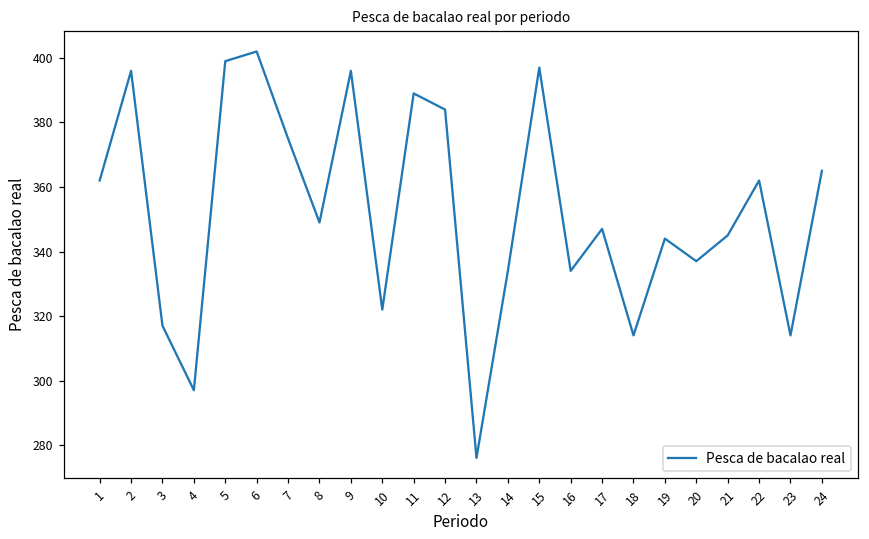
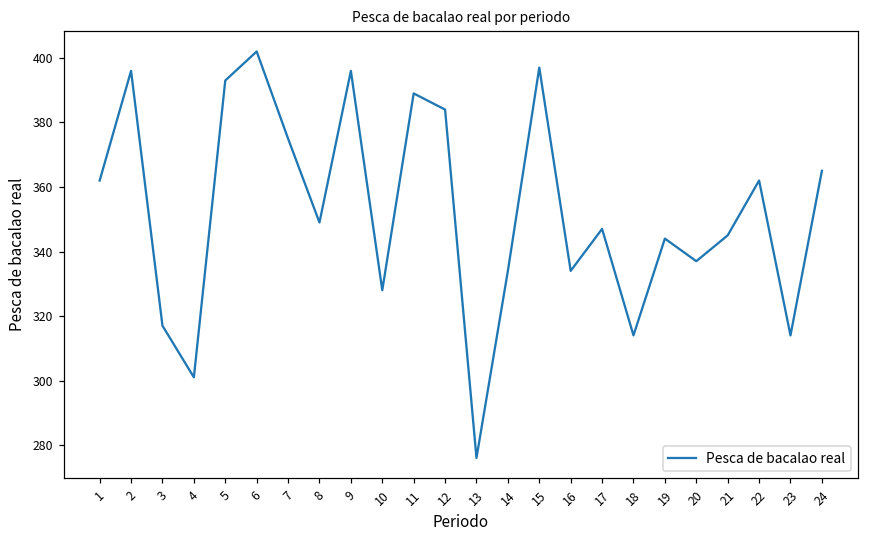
  {
    "1": 362,
    "2": 396,
    "3": 317,
-   "4": 297,
-   "5": 399,
+   "4": 301,
+   "5": 393,
    "6": 402,
    "7": 375,
    "8": 349,
    "9": 396,
-   "10": 322,
+   "10": 328,
    "11": 389,
    "12": 384,
    "13": 276,
    "14": 334,
    "15": 397,
    "16": 334,
    "17": 347,
    "18": 314,
    "19": 344,
    "20": 337,
    "21": 345,
    "22": 362,
    "23": 314,
    "24": 365
  }
